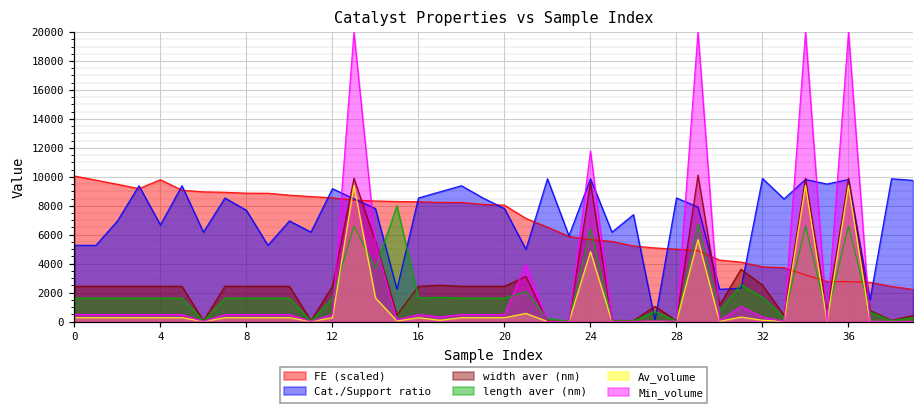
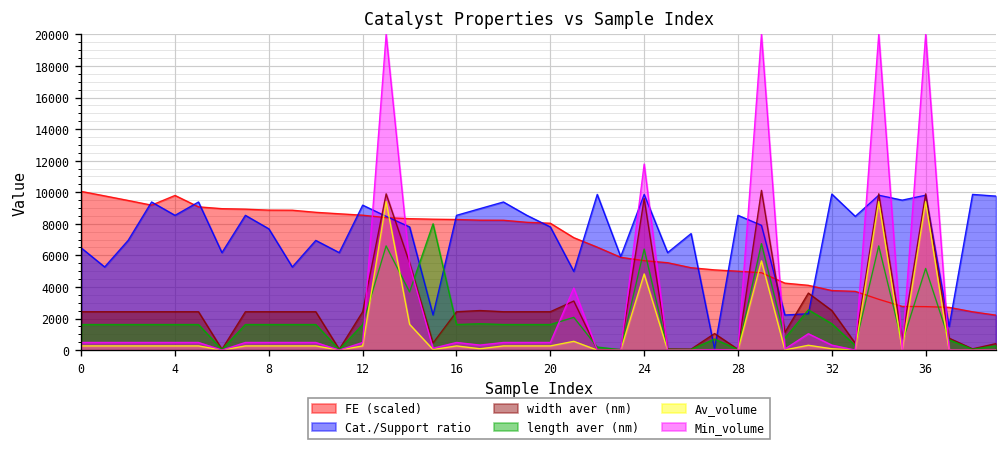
  {
    "FE (scaled)": {
      "0": 10100,
      "4": 9800,
      "8": 8900,
      "12": 8500,
      "16": 8300,
      "20": 8000,
      "24": 5700,
      "28": 5000,
      "32": 3800,
      "36": 2800
    },
    "Cat./Support ratio": {
-     "0": 5300,
-     "4": 6700,
+     "0": 6500,
+     "4": 8500,
      "8": 7700,
      "12": 9200,
      "16": 8500,
      "20": 7800,
      "24": 9900,
      "28": 8500,
      "32": 9900
    },
    "width aver (nm)": {
      "0": 2400,
      "4": 2400,
      "8": 2400,
      "12": 2400,
      "16": 2400,
      "20": 2400,
      "24": 9600,
      "32": 2500
    },
    "length aver (nm)": {
      "0": 1600,
      "4": 1600,
      "8": 1600,
      "12": 1600,
      "16": 1600,
      "20": 1600,
      "24": 6400,
      "32": 1700,
-     "36": 6600
+     "36": 5200
    },
    "Av_volume": {
      "0": 300,
      "4": 300,
      "8": 300,
      "12": 300,
      "16": 300,
      "20": 300,
      "24": 4800,
      "32": 100,
      "36": 9400
    },
    "Min_volume": {
      "0": 500,
      "4": 500,
      "8": 500,
      "12": 500,
      "16": 500,
      "20": 500,
      "24": 11800,
      "32": 300,
      "36": 20000
    }
  }
